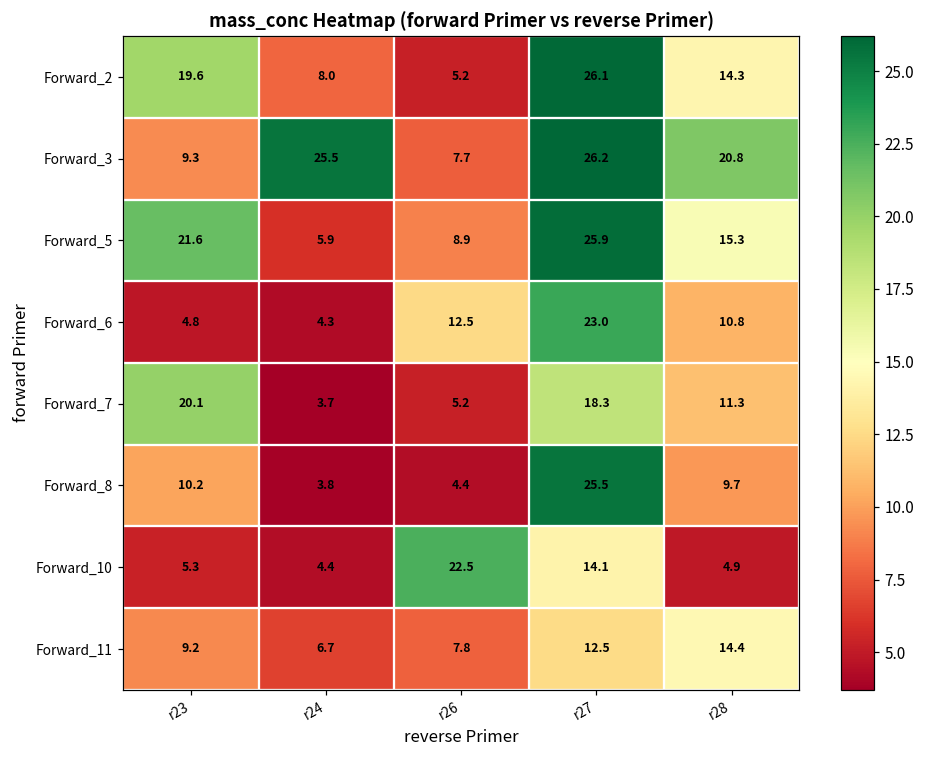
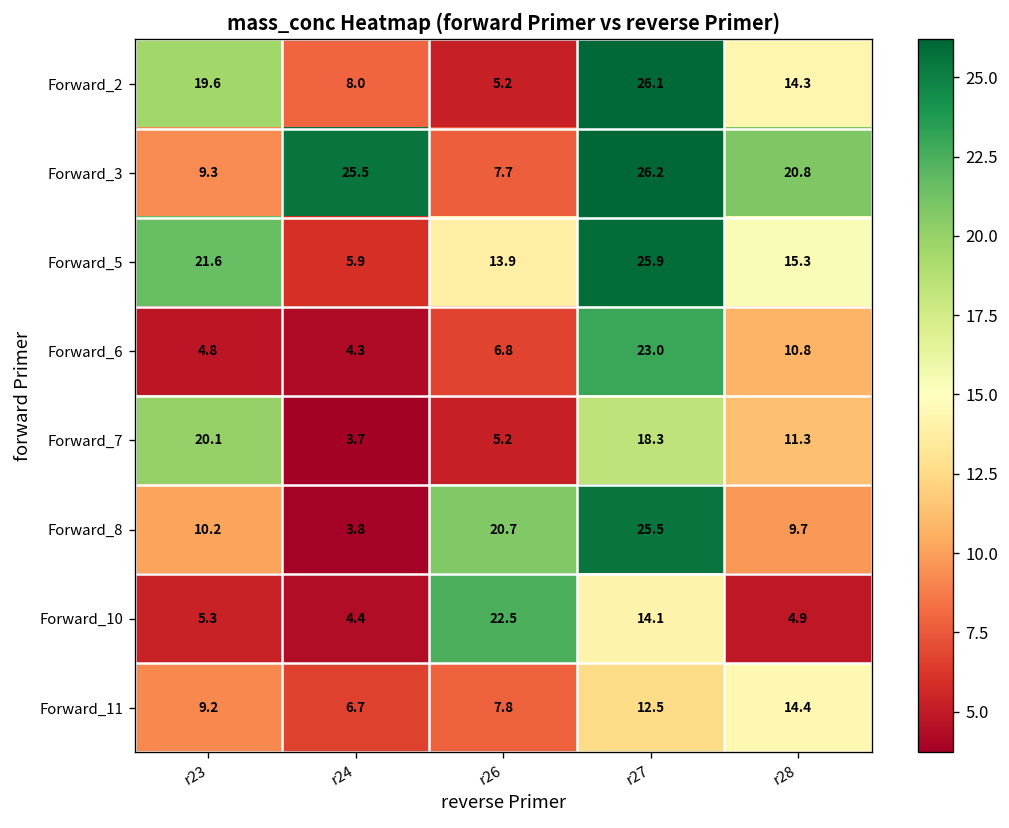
  {
    "Forward_2": {
      "r23": 19.6,
      "r24": 8.0,
      "r26": 5.2,
      "r27": 26.1,
      "r28": 14.3
    },
    "Forward_3": {
      "r23": 9.3,
      "r24": 25.5,
      "r26": 7.7,
      "r27": 26.2,
      "r28": 20.8
    },
    "Forward_5": {
      "r23": 21.6,
      "r24": 5.9,
-     "r26": 8.9,
+     "r26": 13.9,
      "r27": 25.9,
      "r28": 15.3
    },
    "Forward_6": {
      "r23": 4.8,
      "r24": 4.3,
-     "r26": 12.5,
+     "r26": 6.8,
      "r27": 23.0,
      "r28": 10.8
    },
    "Forward_7": {
      "r23": 20.1,
      "r24": 3.7,
      "r26": 5.2,
      "r27": 18.3,
      "r28": 11.3
    },
    "Forward_8": {
      "r23": 10.2,
      "r24": 3.8,
-     "r26": 4.4,
+     "r26": 20.7,
      "r27": 25.5,
      "r28": 9.7
    },
    "Forward_10": {
      "r23": 5.3,
      "r24": 4.4,
      "r26": 22.5,
      "r27": 14.1,
      "r28": 4.9
    },
    "Forward_11": {
      "r23": 9.2,
      "r24": 6.7,
      "r26": 7.8,
      "r27": 12.5,
      "r28": 14.4
    }
  }
